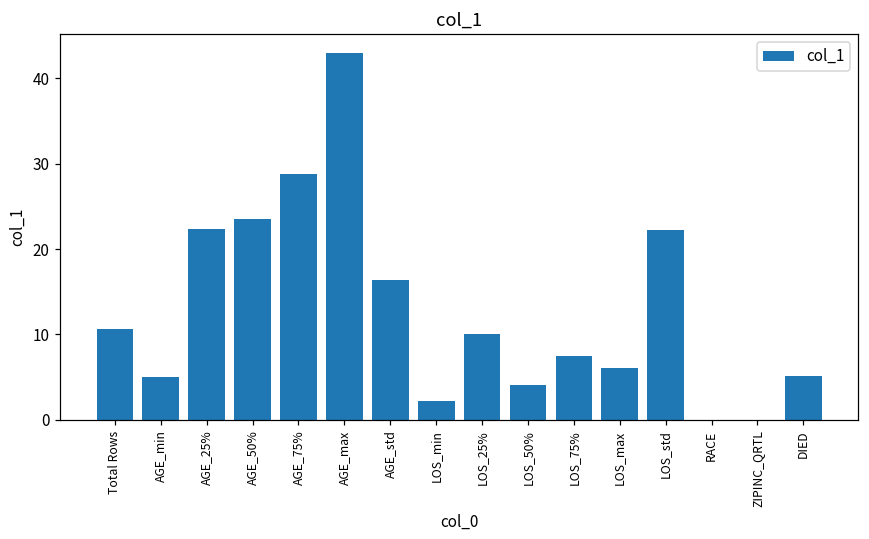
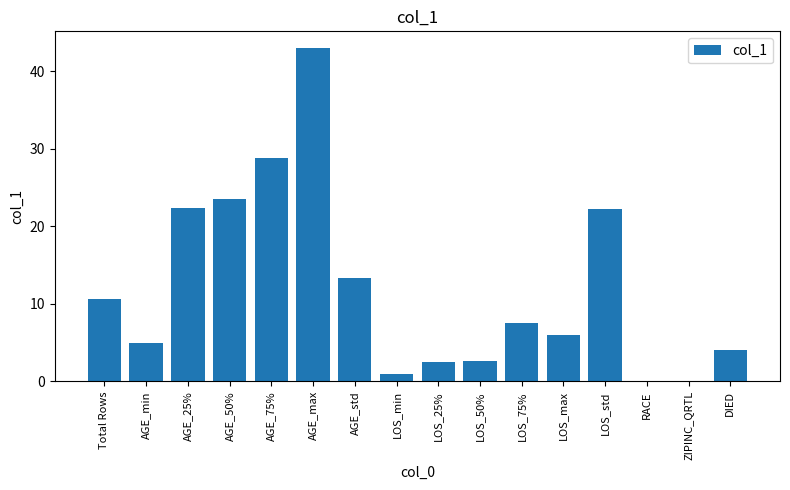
  {
    "Total Rows": 11,
    "AGE_min": 5,
    "AGE_25%": 22,
    "AGE_50%": 24,
    "AGE_75%": 29,
    "AGE_max": 43,
-   "AGE_std": 16,
-   "LOS_min": 2,
-   "LOS_25%": 10,
-   "LOS_50%": 4,
+   "AGE_std": 13,
+   "LOS_min": 1,
+   "LOS_25%": 3,
+   "LOS_50%": 3,
    "LOS_75%": 7,
    "LOS_max": 6,
    "LOS_std": 22,
    "RACE": 0,
    "ZIPINC_QRTL": 0,
-   "DIED": 5
+   "DIED": 4
  }
